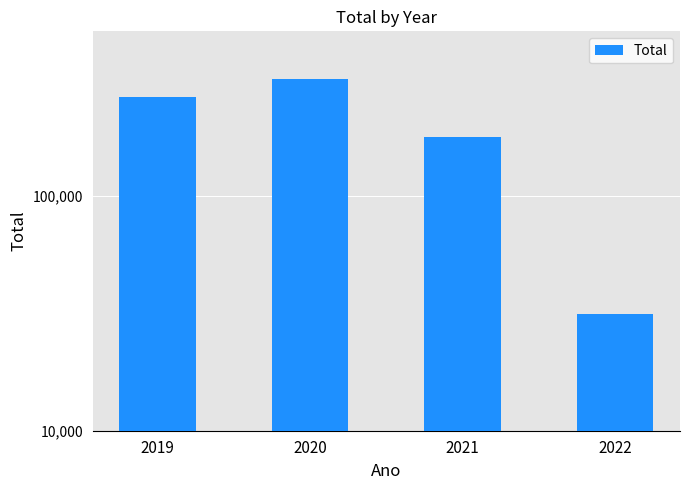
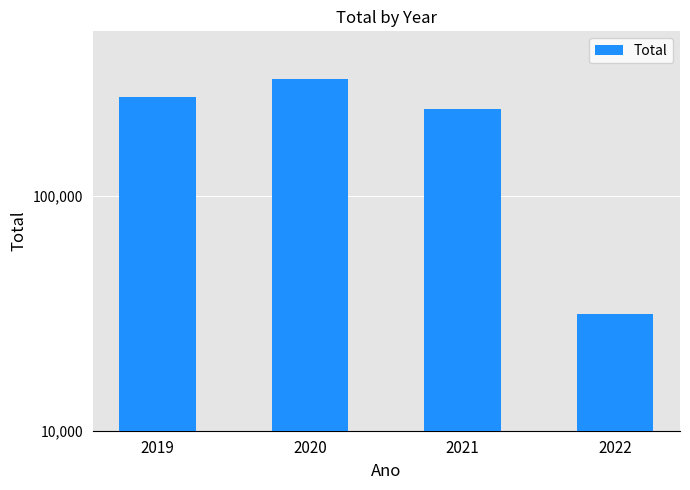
  {
    "2019": "260,000",
    "2020": "310,000",
-   "2021": "180,000",
+   "2021": "230,000",
    "2022": "31,000"
  }
